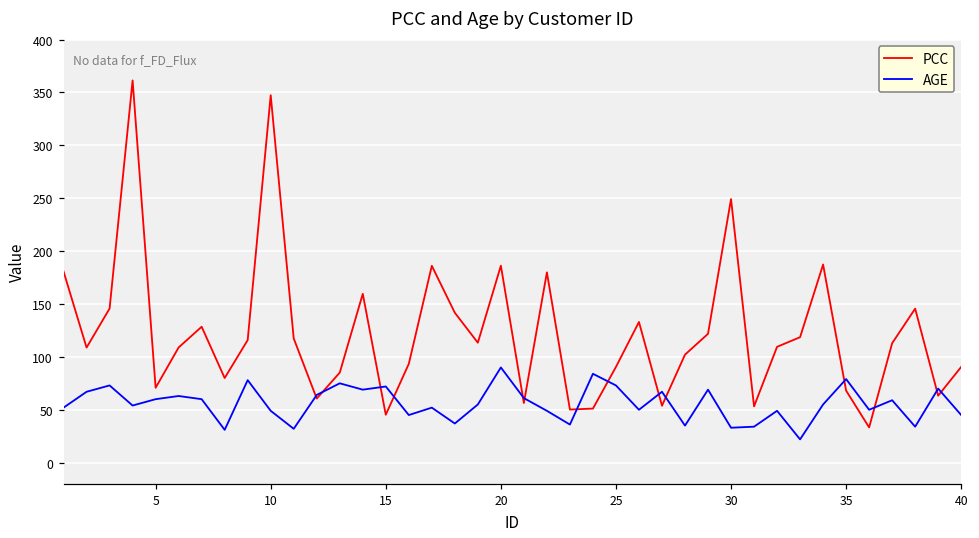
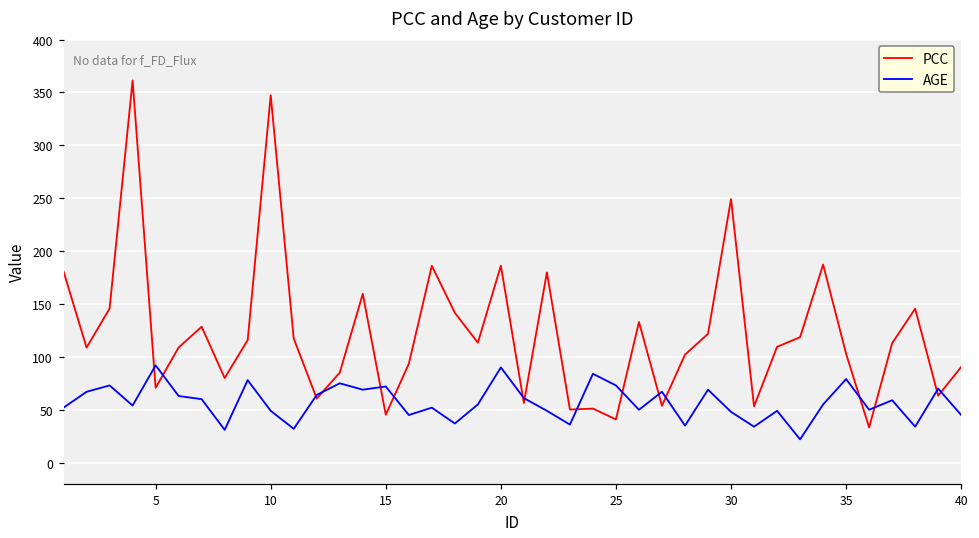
  {
    "PCC": {
      "5": 70,
      "10": 350,
      "15": 50,
      "20": 190,
-     "25": 90,
+     "25": 40,
      "30": 250,
-     "35": 70,
+     "35": 100,
      "40": 90
    },
    "AGE": {
-     "5": 60,
+     "5": 90,
      "10": 50,
      "15": 70,
      "20": 90,
      "25": 70,
-     "30": 30,
+     "30": 50,
      "35": 80,
      "40": 50
    }
  }
